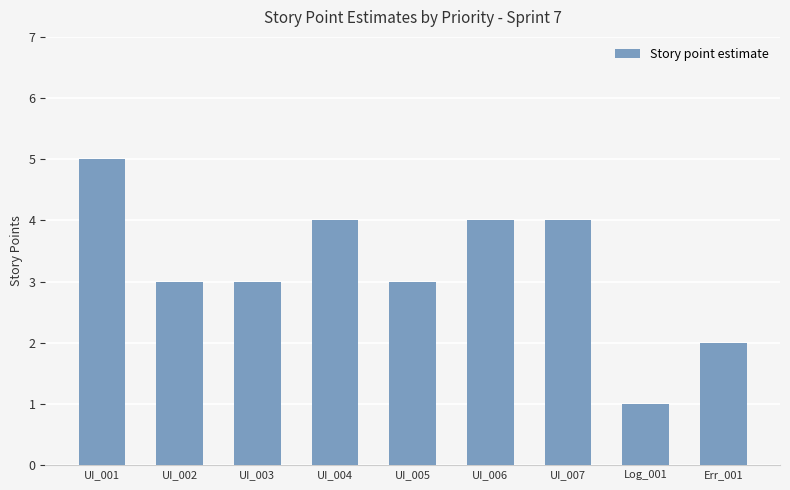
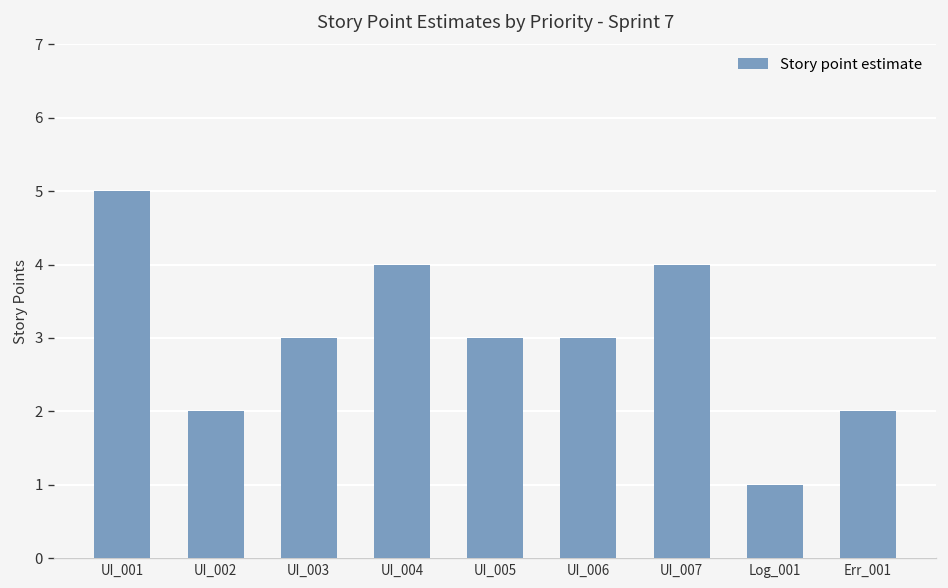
  {
    "UI_001": 5,
-   "UI_002": 3,
+   "UI_002": 2,
    "UI_003": 3,
    "UI_004": 4,
    "UI_005": 3,
-   "UI_006": 4,
+   "UI_006": 3,
    "UI_007": 4,
    "Log_001": 1,
    "Err_001": 2
  }
